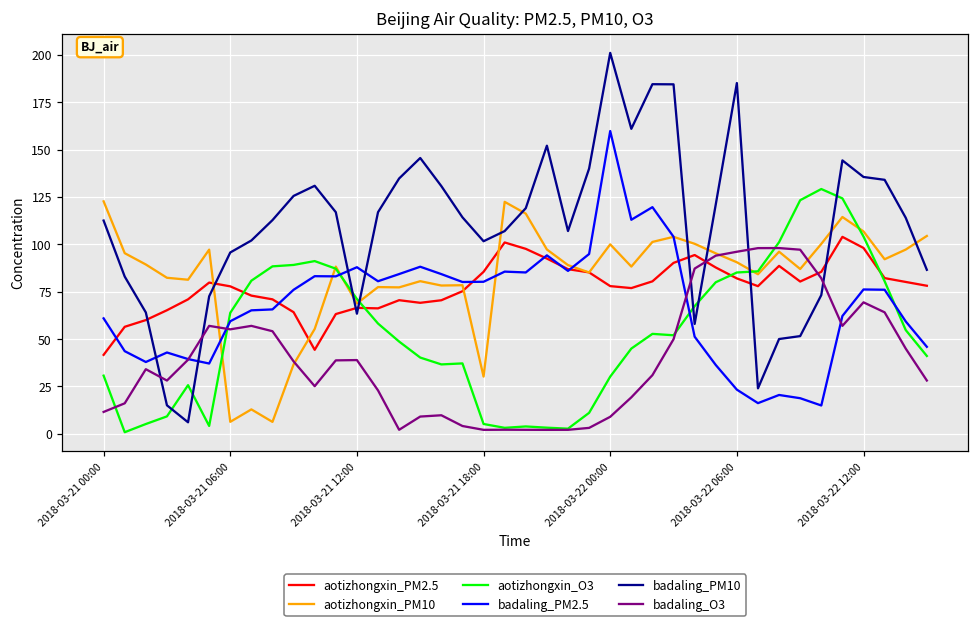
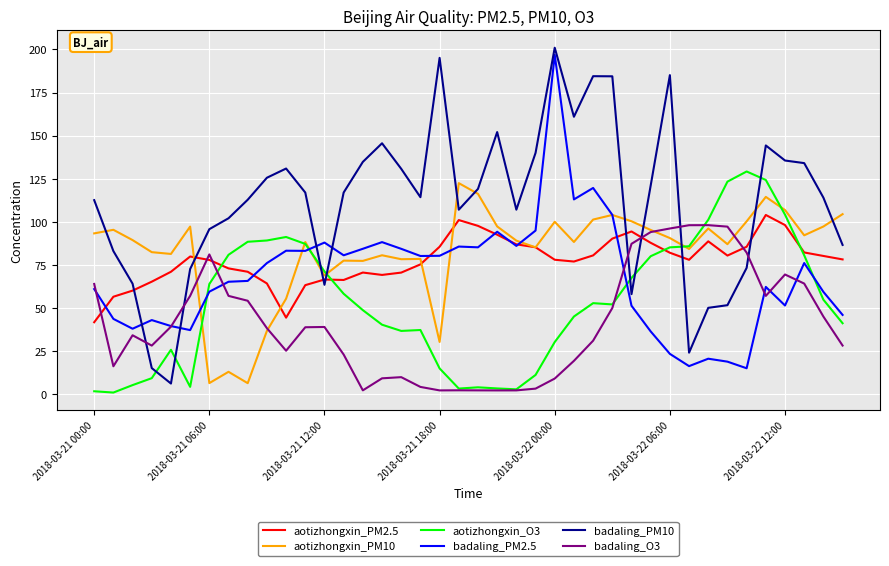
  {
    "aotizhongxin_PM2.5": {
      "2018-03-21 00:00": 42,
      "2018-03-21 06:00": 78,
      "2018-03-21 12:00": 66,
      "2018-03-21 18:00": 85,
      "2018-03-22 00:00": 78,
      "2018-03-22 06:00": 82,
      "2018-03-22 12:00": 98
    },
    "aotizhongxin_PM10": {
-     "2018-03-21 00:00": 123,
+     "2018-03-21 00:00": 93,
      "2018-03-21 06:00": 6,
      "2018-03-21 12:00": 69,
      "2018-03-21 18:00": 30,
      "2018-03-22 00:00": 100,
      "2018-03-22 06:00": 91,
      "2018-03-22 12:00": 107
    },
    "aotizhongxin_O3": {
-     "2018-03-21 00:00": 31,
+     "2018-03-21 00:00": 2,
      "2018-03-21 06:00": 64,
      "2018-03-21 12:00": 71,
-     "2018-03-21 18:00": 5,
+     "2018-03-21 18:00": 15,
      "2018-03-22 00:00": 30,
      "2018-03-22 06:00": 85,
      "2018-03-22 12:00": 104
    },
    "badaling_PM2.5": {
      "2018-03-21 00:00": 61,
      "2018-03-21 06:00": 59,
      "2018-03-21 12:00": 88,
      "2018-03-21 18:00": 80,
-     "2018-03-22 00:00": 160,
+     "2018-03-22 00:00": 197,
      "2018-03-22 06:00": 23,
-     "2018-03-22 12:00": 76
+     "2018-03-22 12:00": 51
    },
    "badaling_PM10": {
      "2018-03-21 00:00": 113,
      "2018-03-21 06:00": 96,
      "2018-03-21 12:00": 63,
-     "2018-03-21 18:00": 102,
+     "2018-03-21 18:00": 195,
      "2018-03-22 00:00": 201,
      "2018-03-22 06:00": 185,
      "2018-03-22 12:00": 136
    },
    "badaling_O3": {
-     "2018-03-21 00:00": 12,
-     "2018-03-21 06:00": 55,
+     "2018-03-21 00:00": 64,
+     "2018-03-21 06:00": 81,
      "2018-03-21 12:00": 39,
      "2018-03-21 18:00": 2,
      "2018-03-22 00:00": 9,
      "2018-03-22 06:00": 96,
      "2018-03-22 12:00": 69
    }
  }
